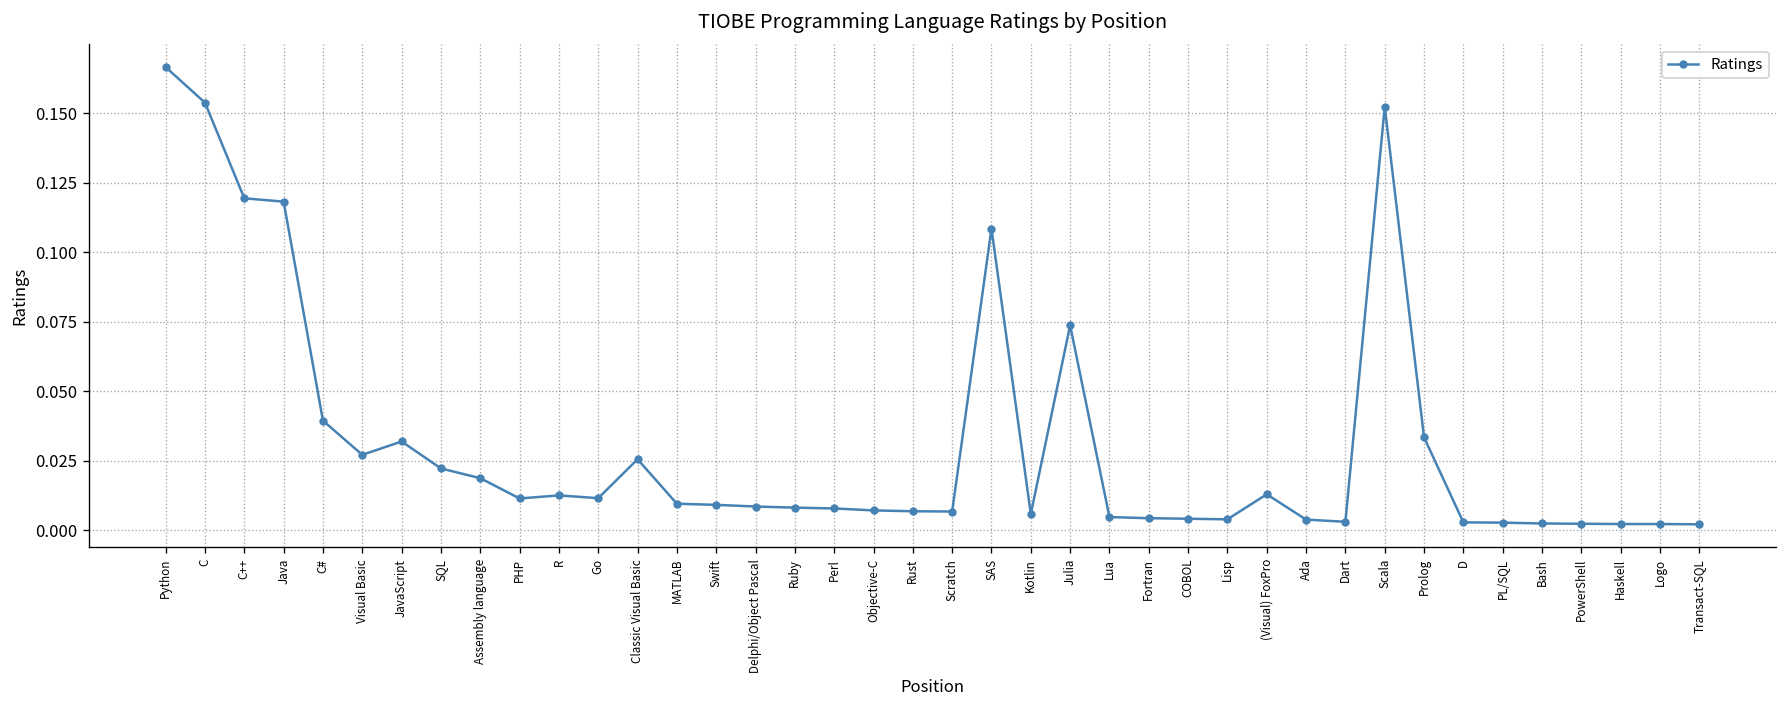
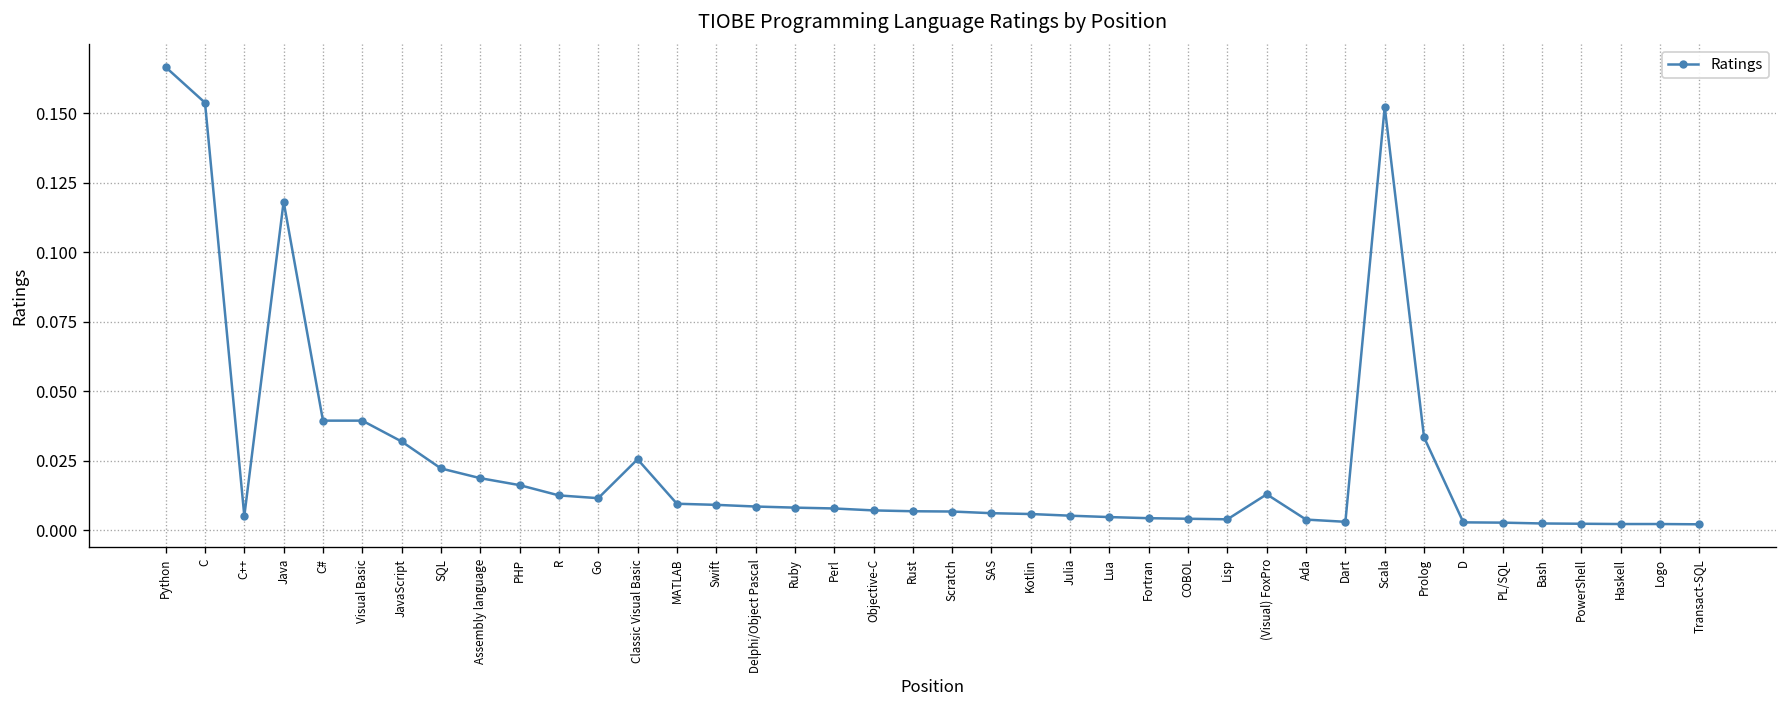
  {
    "Python": 0.167,
    "C": 0.154,
-   "C++": 0.119,
+   "C++": 0.005,
    "Java": 0.118,
    "C#": 0.039,
-   "Visual Basic": 0.027,
+   "Visual Basic": 0.039,
    "JavaScript": 0.032,
    "SQL": 0.022,
    "Assembly language": 0.019,
-   "PHP": 0.011,
+   "PHP": 0.016,
    "R": 0.013,
    "Go": 0.012,
    "Classic Visual Basic": 0.026,
    "MATLAB": 0.010,
    "Swift": 0.009,
    "Delphi/Object Pascal": 0.009,
    "Ruby": 0.008,
    "Perl": 0.008,
    "Objective-C": 0.007,
    "Rust": 0.007,
    "Scratch": 0.007,
-   "SAS": 0.109,
+   "SAS": 0.006,
    "Kotlin": 0.006,
-   "Julia": 0.074,
+   "Julia": 0.005,
    "Lua": 0.005,
    "Fortran": 0.004,
    "COBOL": 0.004,
    "Lisp": 0.004,
    "(Visual) FoxPro": 0.013,
    "Ada": 0.004,
    "Dart": 0.003,
    "Scala": 0.152,
    "Prolog": 0.033,
    "D": 0.003,
    "PL/SQL": 0.003,
    "Bash": 0.002,
    "PowerShell": 0.002,
    "Haskell": 0.002,
    "Logo": 0.002,
    "Transact-SQL": 0.002
  }
